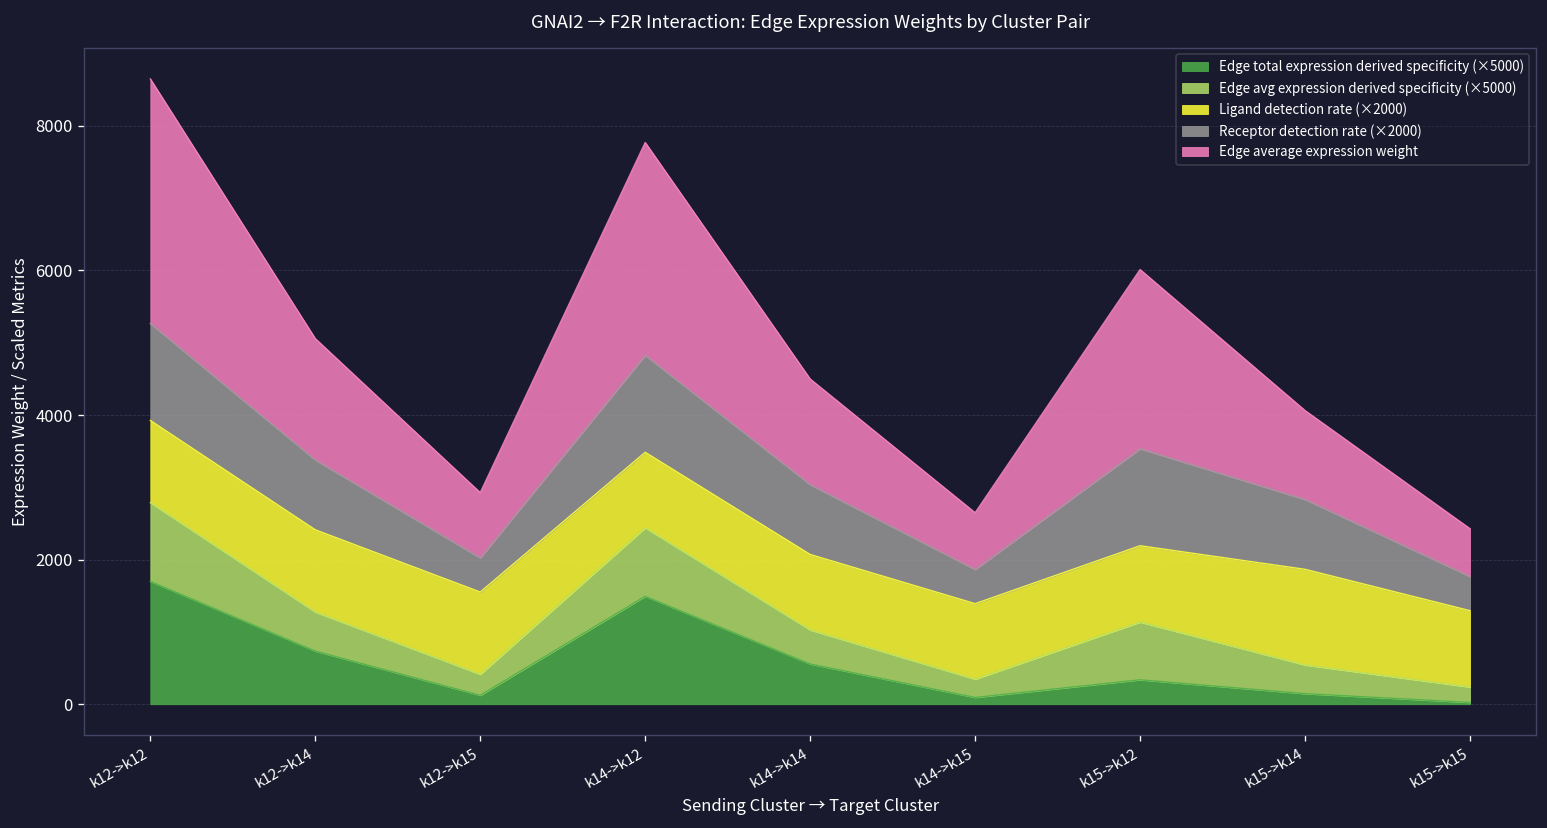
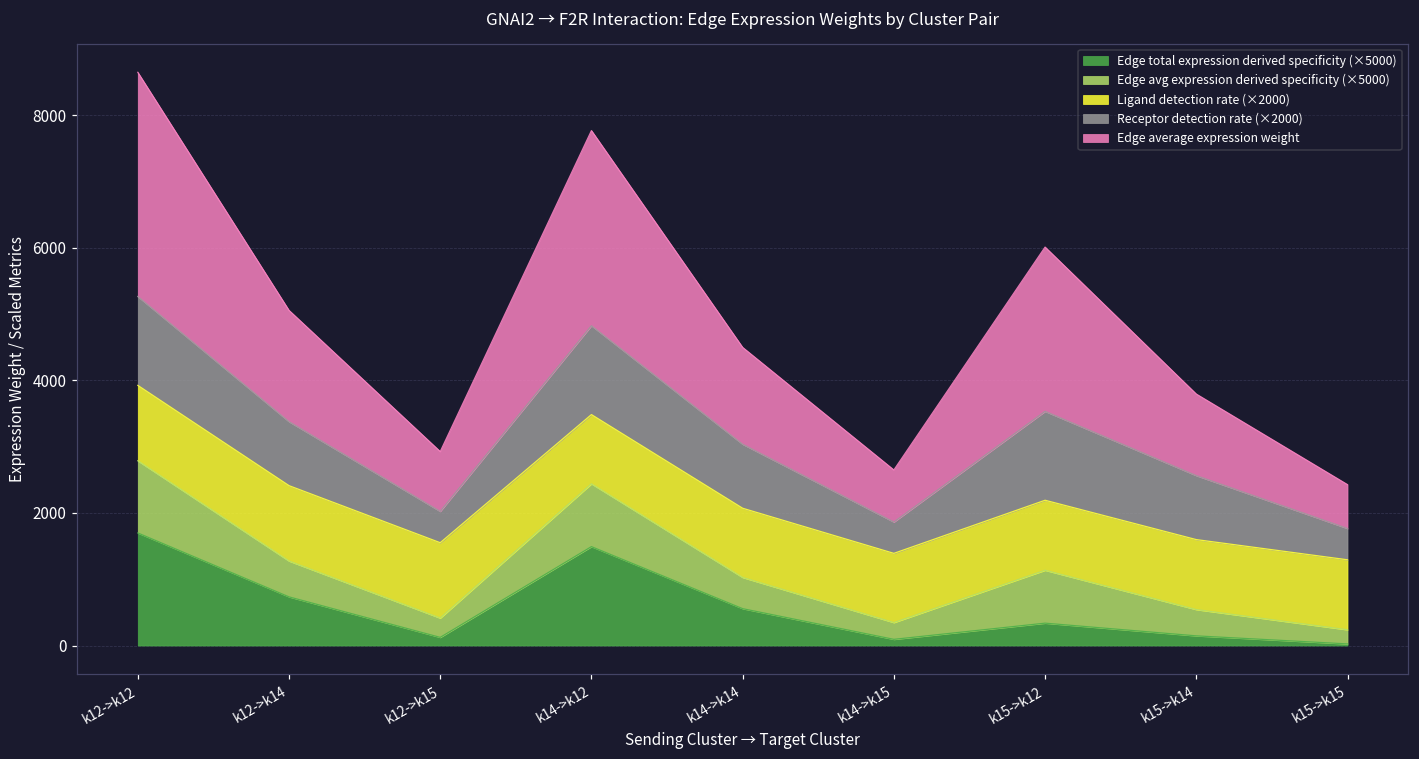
  {
    "Edge total expression derived specificity (×5000)": {
      "k12->k12": 1700,
      "k12->k14": 700,
      "k12->k15": 100,
      "k14->k12": 1500,
      "k14->k14": 600,
      "k14->k15": 100,
      "k15->k12": 300,
      "k15->k14": 100,
      "k15->k15": 0
    },
    "Edge avg expression derived specificity (×5000)": {
      "k12->k12": 1100,
      "k12->k14": 500,
      "k12->k15": 300,
      "k14->k12": 900,
      "k14->k14": 500,
      "k14->k15": 300,
      "k15->k12": 800,
      "k15->k14": 400,
      "k15->k15": 200
    },
    "Ligand detection rate (×2000)": {
      "k12->k12": 1100,
      "k12->k14": 1100,
      "k12->k15": 1100,
      "k14->k12": 1000,
      "k14->k14": 1000,
      "k14->k15": 1000,
      "k15->k12": 1100,
-     "k15->k14": 1300,
+     "k15->k14": 1100,
      "k15->k15": 1100
    },
    "Receptor detection rate (×2000)": {
      "k12->k12": 1300,
      "k12->k14": 1000,
      "k12->k15": 500,
      "k14->k12": 1300,
      "k14->k14": 1000,
      "k14->k15": 500,
      "k15->k12": 1300,
      "k15->k14": 1000,
      "k15->k15": 500
    },
    "Edge average expression weight": {
      "k12->k12": 3400,
      "k12->k14": 1700,
      "k12->k15": 900,
      "k14->k12": 2900,
      "k14->k14": 1500,
      "k14->k15": 800,
      "k15->k12": 2500,
      "k15->k14": 1200,
      "k15->k15": 700
    }
  }
